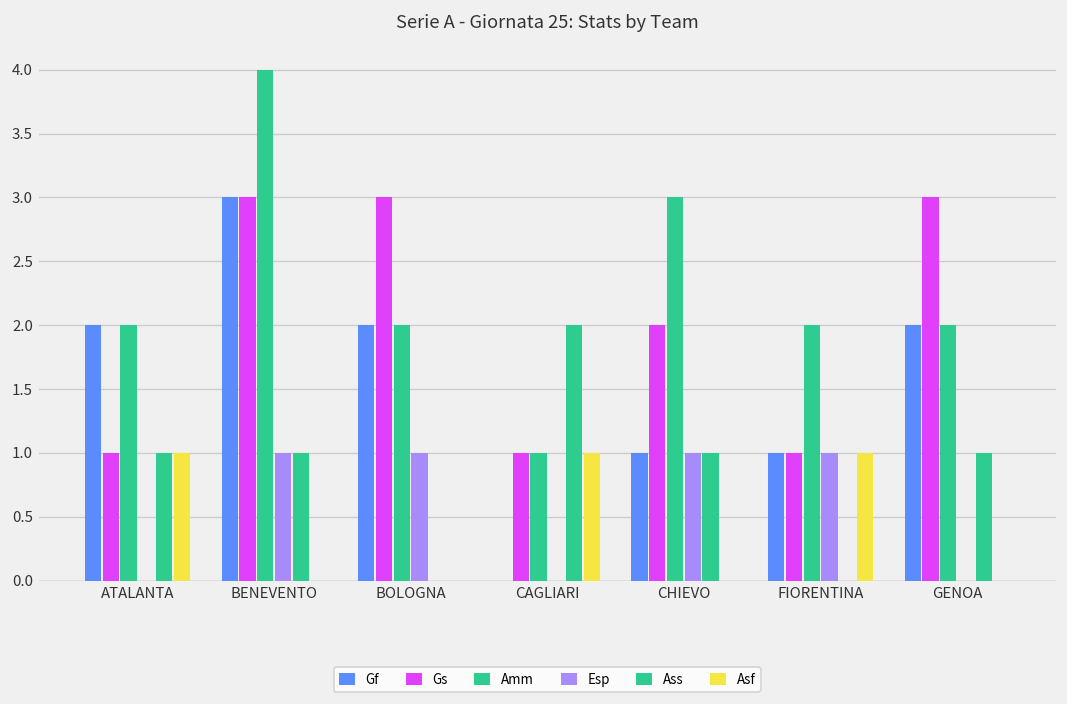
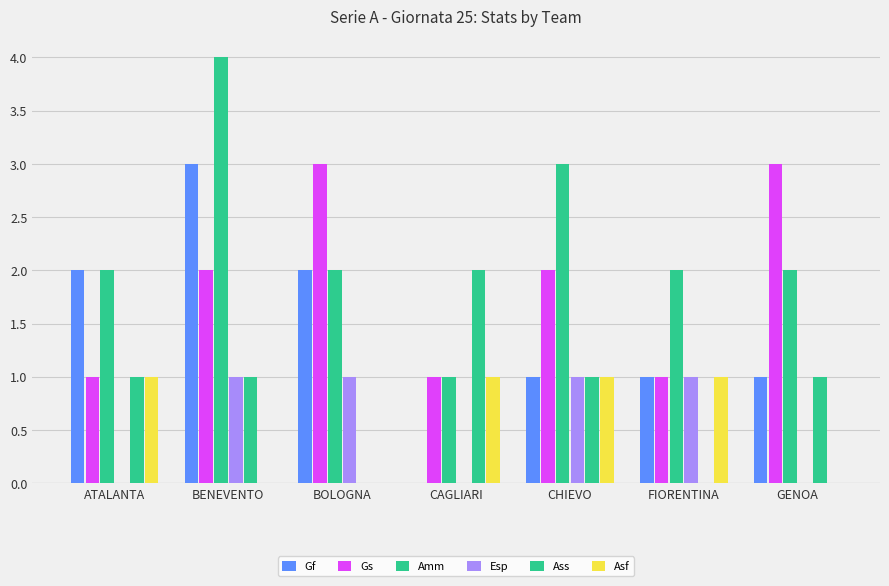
  {
    "Gf": {
      "ATALANTA": 2,
      "BENEVENTO": 3,
      "BOLOGNA": 2,
      "CAGLIARI": 0,
      "CHIEVO": 1,
      "FIORENTINA": 1,
-     "GENOA": 2
+     "GENOA": 1
    },
    "Gs": {
      "ATALANTA": 1,
-     "BENEVENTO": 3,
+     "BENEVENTO": 2,
      "BOLOGNA": 3,
      "CAGLIARI": 1,
      "CHIEVO": 2,
      "FIORENTINA": 1,
      "GENOA": 3
    },
    "Esp": {
      "ATALANTA": 0,
      "BENEVENTO": 1,
      "BOLOGNA": 1,
      "CAGLIARI": 0,
      "CHIEVO": 1,
      "FIORENTINA": 1,
      "GENOA": 0
    },
    "Asf": {
      "ATALANTA": 1,
      "BENEVENTO": 0,
      "BOLOGNA": 0,
      "CAGLIARI": 1,
-     "CHIEVO": 0,
+     "CHIEVO": 1,
      "FIORENTINA": 1,
      "GENOA": 0
    }
  }
